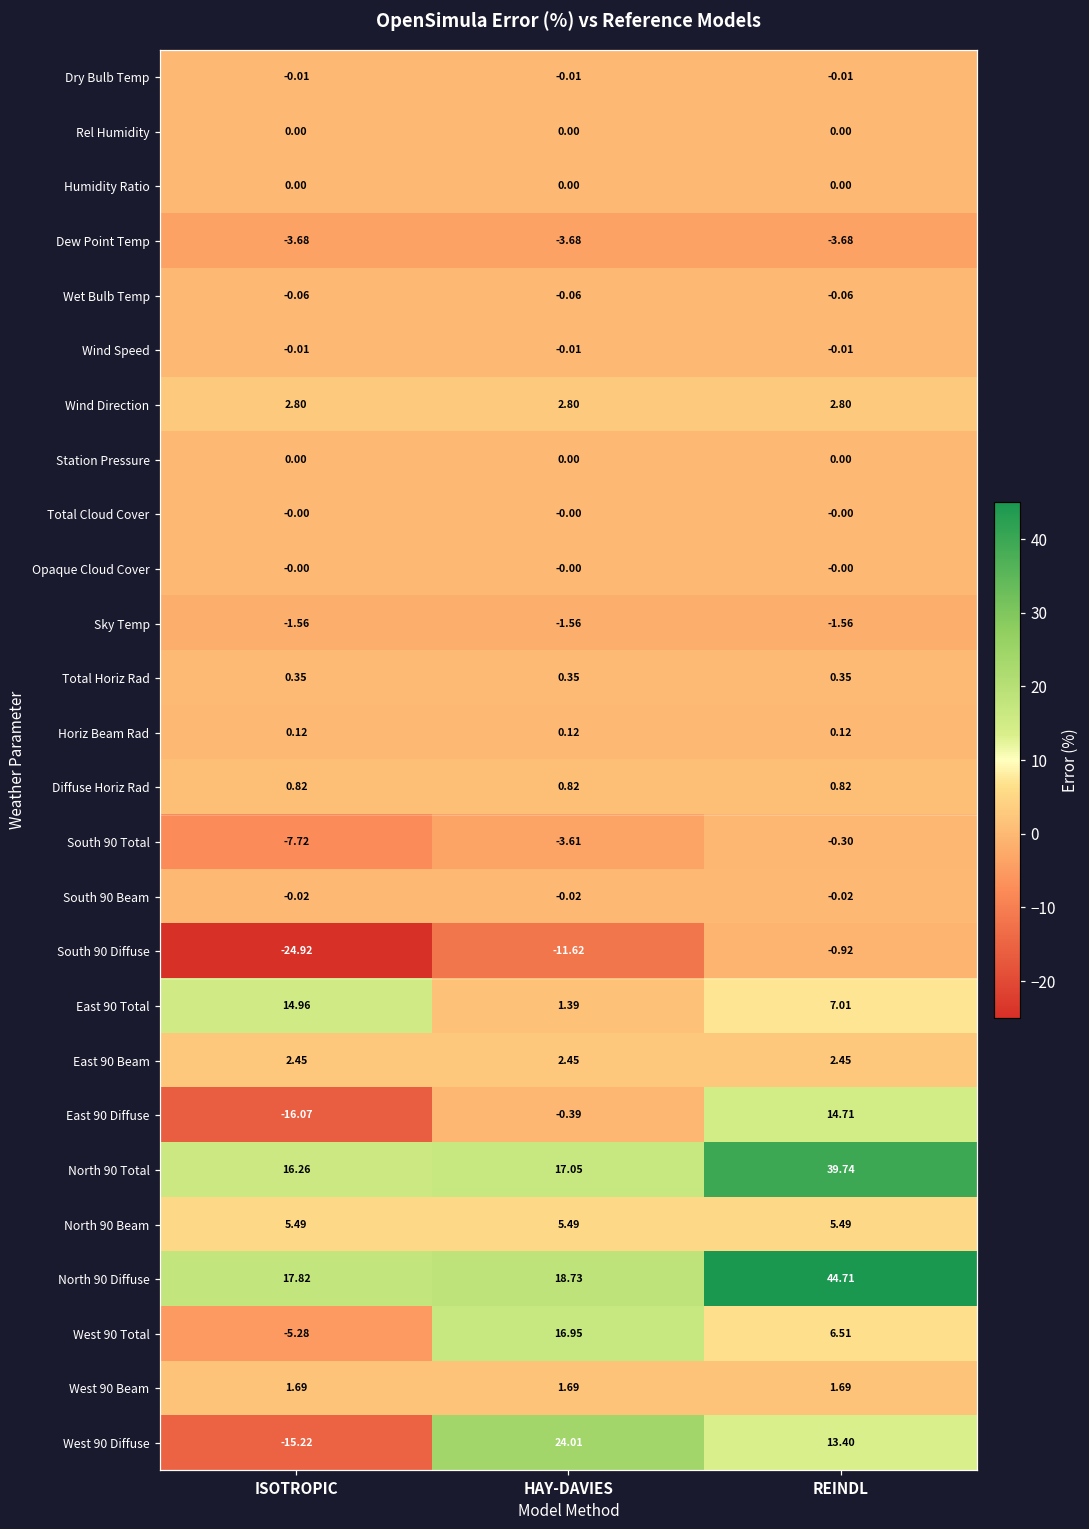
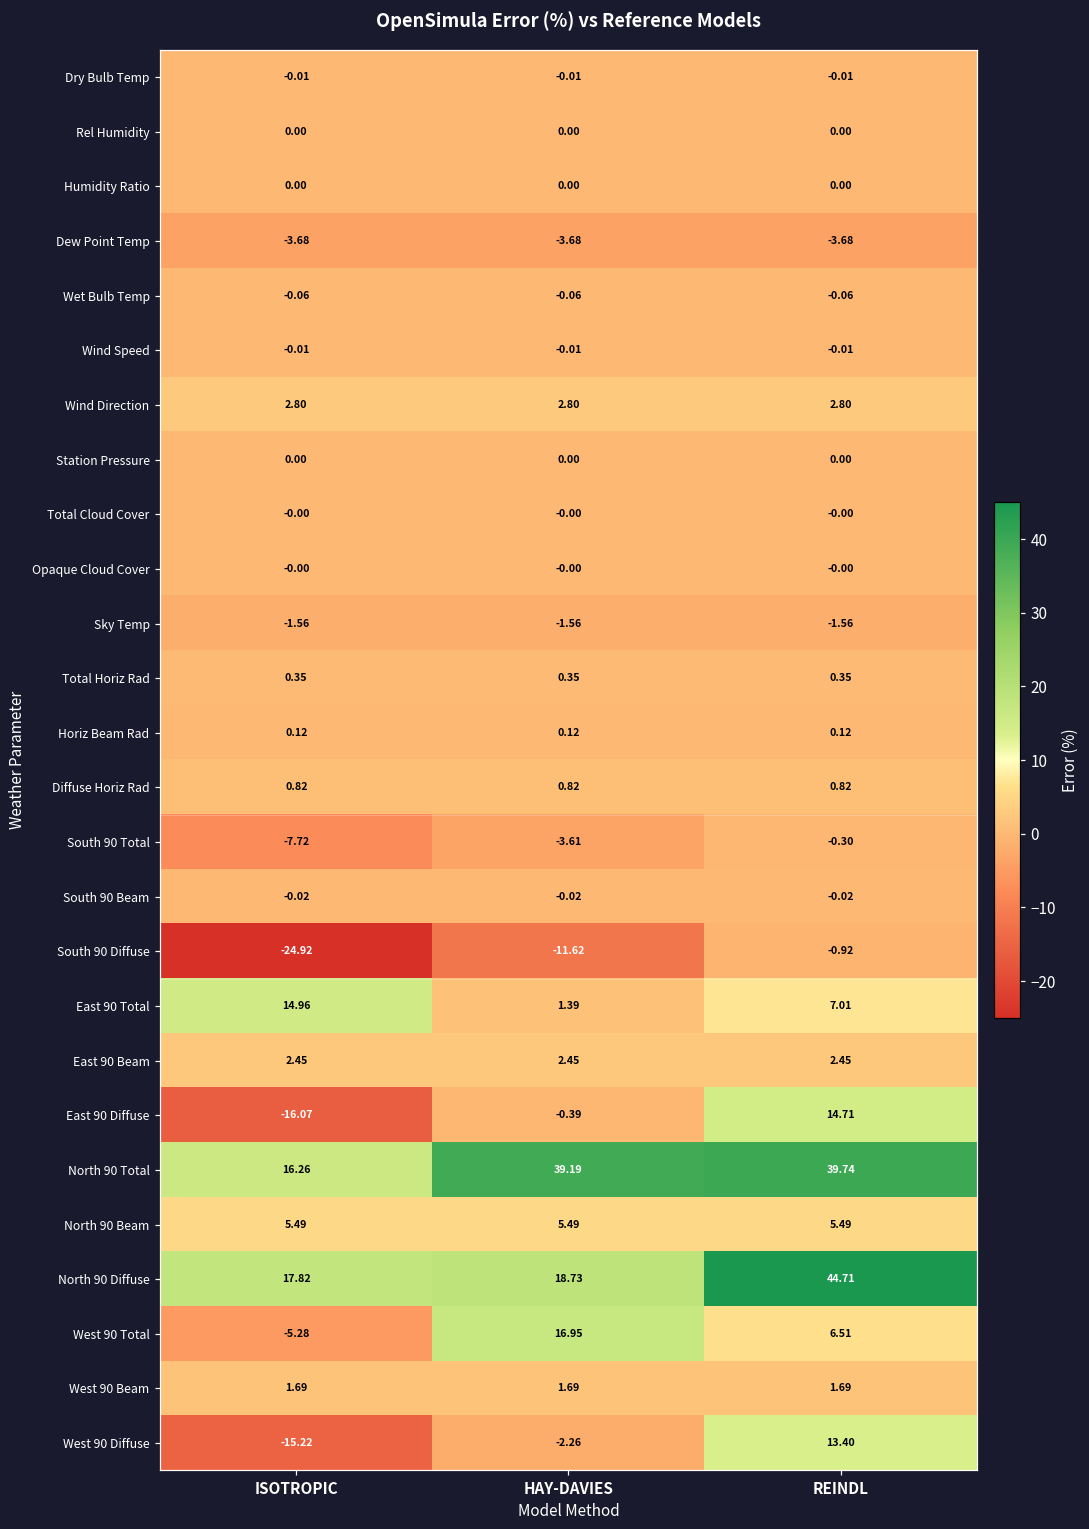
  {
    "Dry Bulb Temp": {
      "ISOTROPIC": -0.01,
      "HAY-DAVIES": -0.01,
      "REINDL": -0.01
    },
    "Rel Humidity": {
      "ISOTROPIC": 0.00,
      "HAY-DAVIES": 0.00,
      "REINDL": 0.00
    },
    "Humidity Ratio": {
      "ISOTROPIC": 0.00,
      "HAY-DAVIES": 0.00,
      "REINDL": 0.00
    },
    "Dew Point Temp": {
      "ISOTROPIC": -3.68,
      "HAY-DAVIES": -3.68,
      "REINDL": -3.68
    },
    "Wet Bulb Temp": {
      "ISOTROPIC": -0.06,
      "HAY-DAVIES": -0.06,
      "REINDL": -0.06
    },
    "Wind Speed": {
      "ISOTROPIC": -0.01,
      "HAY-DAVIES": -0.01,
      "REINDL": -0.01
    },
    "Wind Direction": {
      "ISOTROPIC": 2.80,
      "HAY-DAVIES": 2.80,
      "REINDL": 2.80
    },
    "Station Pressure": {
      "ISOTROPIC": 0.00,
      "HAY-DAVIES": 0.00,
      "REINDL": 0.00
    },
    "Total Cloud Cover": {
      "ISOTROPIC": -0.00,
      "HAY-DAVIES": -0.00,
      "REINDL": -0.00
    },
    "Opaque Cloud Cover": {
      "ISOTROPIC": -0.00,
      "HAY-DAVIES": -0.00,
      "REINDL": -0.00
    },
    "Sky Temp": {
      "ISOTROPIC": -1.56,
      "HAY-DAVIES": -1.56,
      "REINDL": -1.56
    },
    "Total Horiz Rad": {
      "ISOTROPIC": 0.35,
      "HAY-DAVIES": 0.35,
      "REINDL": 0.35
    },
    "Horiz Beam Rad": {
      "ISOTROPIC": 0.12,
      "HAY-DAVIES": 0.12,
      "REINDL": 0.12
    },
    "Diffuse Horiz Rad": {
      "ISOTROPIC": 0.82,
      "HAY-DAVIES": 0.82,
      "REINDL": 0.82
    },
    "South 90 Total": {
      "ISOTROPIC": -7.72,
      "HAY-DAVIES": -3.61,
      "REINDL": -0.30
    },
    "South 90 Beam": {
      "ISOTROPIC": -0.02,
      "HAY-DAVIES": -0.02,
      "REINDL": -0.02
    },
    "South 90 Diffuse": {
      "ISOTROPIC": -24.92,
      "HAY-DAVIES": -11.62,
      "REINDL": -0.92
    },
    "East 90 Total": {
      "ISOTROPIC": 14.96,
      "HAY-DAVIES": 1.39,
      "REINDL": 7.01
    },
    "East 90 Beam": {
      "ISOTROPIC": 2.45,
      "HAY-DAVIES": 2.45,
      "REINDL": 2.45
    },
    "East 90 Diffuse": {
      "ISOTROPIC": -16.07,
      "HAY-DAVIES": -0.39,
      "REINDL": 14.71
    },
    "North 90 Total": {
      "ISOTROPIC": 16.26,
-     "HAY-DAVIES": 17.05,
+     "HAY-DAVIES": 39.19,
      "REINDL": 39.74
    },
    "North 90 Beam": {
      "ISOTROPIC": 5.49,
      "HAY-DAVIES": 5.49,
      "REINDL": 5.49
    },
    "North 90 Diffuse": {
      "ISOTROPIC": 17.82,
      "HAY-DAVIES": 18.73,
      "REINDL": 44.71
    },
    "West 90 Total": {
      "ISOTROPIC": -5.28,
      "HAY-DAVIES": 16.95,
      "REINDL": 6.51
    },
    "West 90 Beam": {
      "ISOTROPIC": 1.69,
      "HAY-DAVIES": 1.69,
      "REINDL": 1.69
    },
    "West 90 Diffuse": {
      "ISOTROPIC": -15.22,
-     "HAY-DAVIES": 24.01,
+     "HAY-DAVIES": -2.26,
      "REINDL": 13.40
    }
  }
